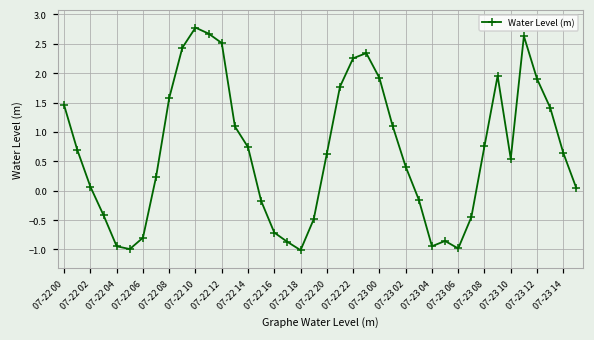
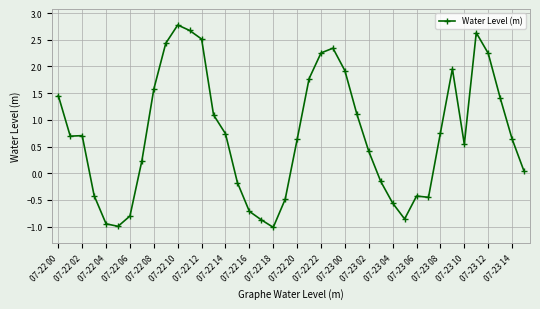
  {
    "07-22 00": 1.5,
-   "07-22 02": 0.1,
+   "07-22 02": 0.7,
    "07-22 04": -0.9,
    "07-22 06": -0.8,
    "07-22 08": 1.6,
    "07-22 10": 2.8,
    "07-22 12": 2.5,
    "07-22 14": 0.7,
    "07-22 16": -0.7,
    "07-22 18": -1.0,
    "07-22 20": 0.6,
    "07-22 22": 2.3,
    "07-23 00": 1.9,
    "07-23 02": 0.4,
-   "07-23 04": -0.9,
-   "07-23 06": -1.0,
+   "07-23 04": -0.6,
+   "07-23 06": -0.4,
    "07-23 08": 0.8,
    "07-23 10": 0.5,
-   "07-23 12": 1.9,
+   "07-23 12": 2.2,
    "07-23 14": 0.6
  }
